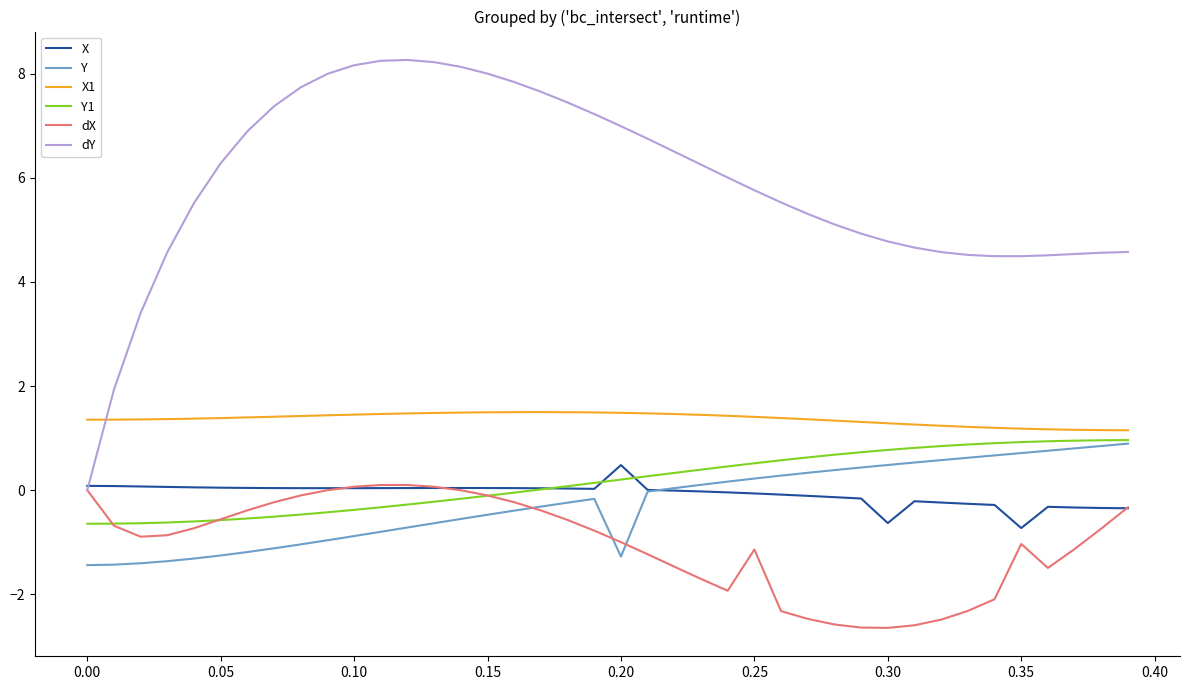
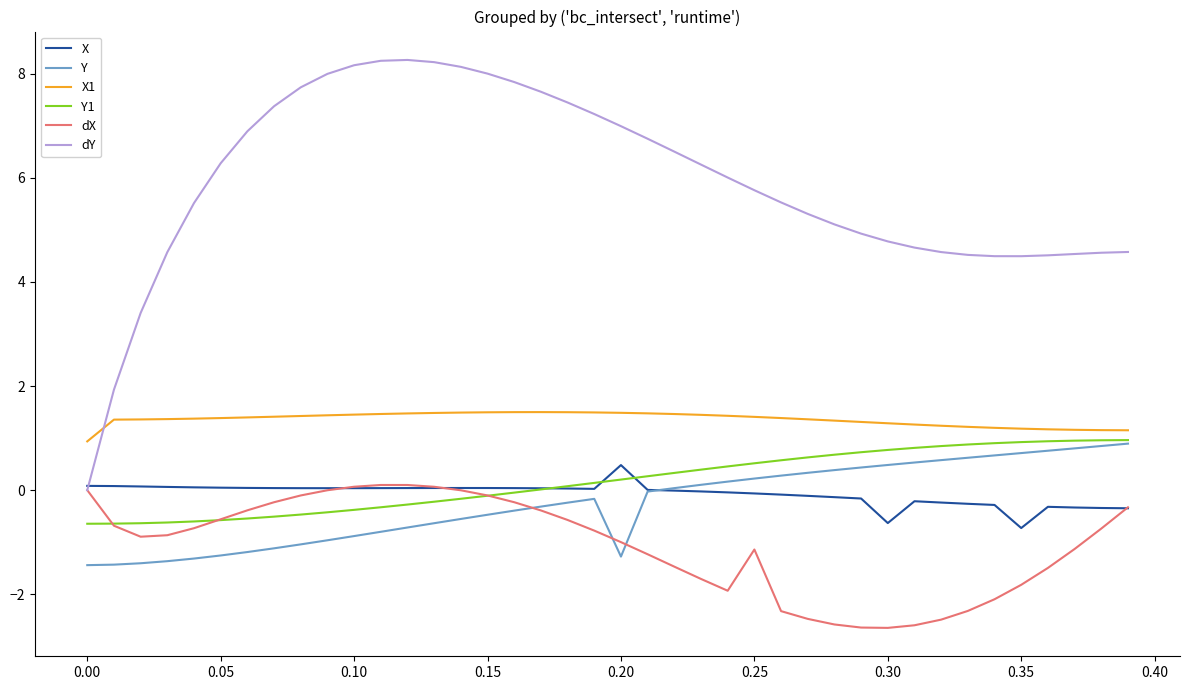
  {
    "X": {
      "0.00": 0.1,
      "0.05": 0.0,
      "0.15": 0.0,
      "0.20": 0.5,
      "0.25": -0.1,
      "0.30": -0.6,
      "0.35": -0.7
    },
    "Y": {
      "0.00": -1.4,
      "0.05": -1.3,
      "0.10": -0.9,
      "0.15": -0.5,
      "0.20": -1.3,
      "0.25": 0.2,
      "0.30": 0.5,
      "0.35": 0.7
    },
    "X1": {
-     "0.00": 1.4,
+     "0.00": 0.9,
      "0.05": 1.4,
      "0.10": 1.5,
      "0.15": 1.5,
      "0.20": 1.5,
      "0.25": 1.4,
      "0.30": 1.3,
      "0.35": 1.2
    },
    "Y1": {
      "0.00": -0.6,
      "0.10": -0.4,
      "0.20": 0.2,
      "0.25": 0.5,
      "0.30": 0.8,
      "0.35": 0.9
    },
    "dX": {
      "0.20": -1.0,
      "0.25": -1.1,
      "0.30": -2.6,
-     "0.35": -1.0
+     "0.35": -1.8
    },
    "dY": {
      "0.05": 6.3,
      "0.10": 8.2,
      "0.15": 8.0,
      "0.20": 7.0,
      "0.25": 5.8,
      "0.30": 4.8,
      "0.35": 4.5
    }
  }
